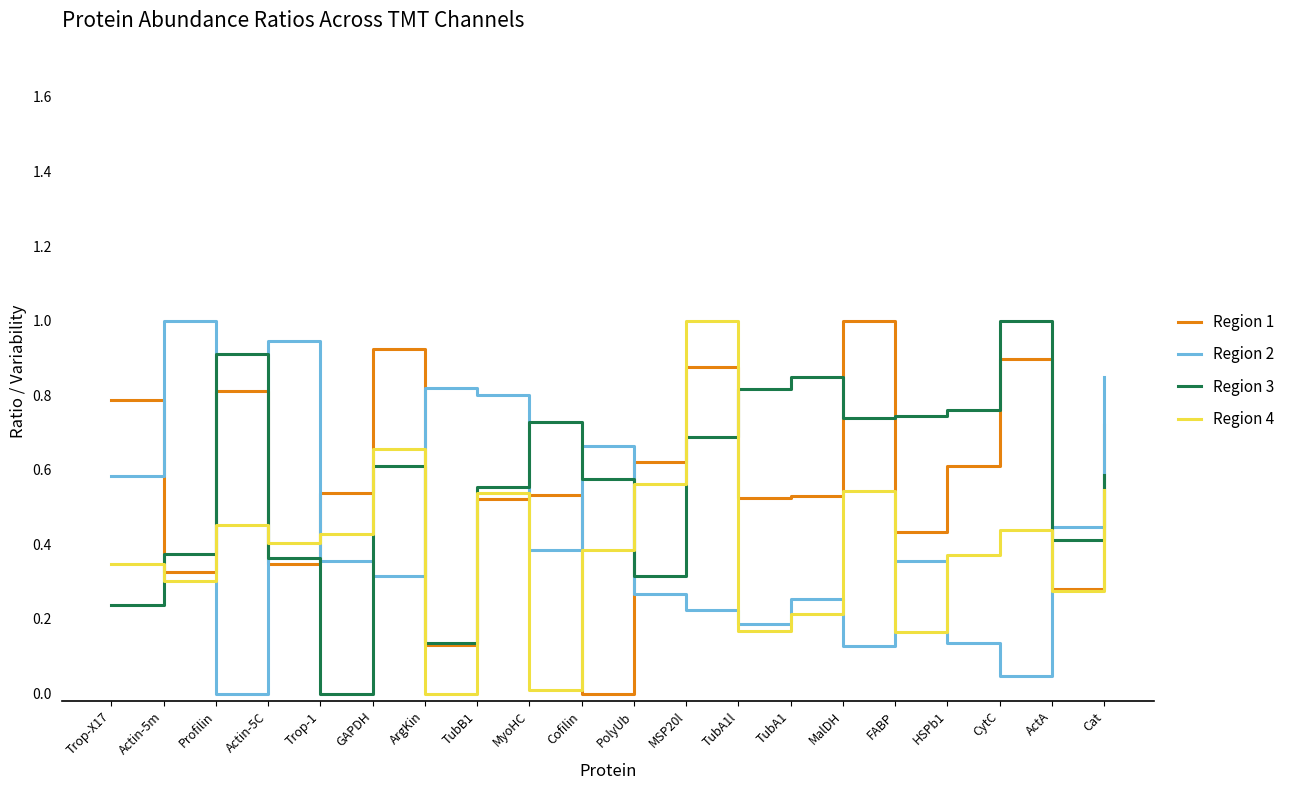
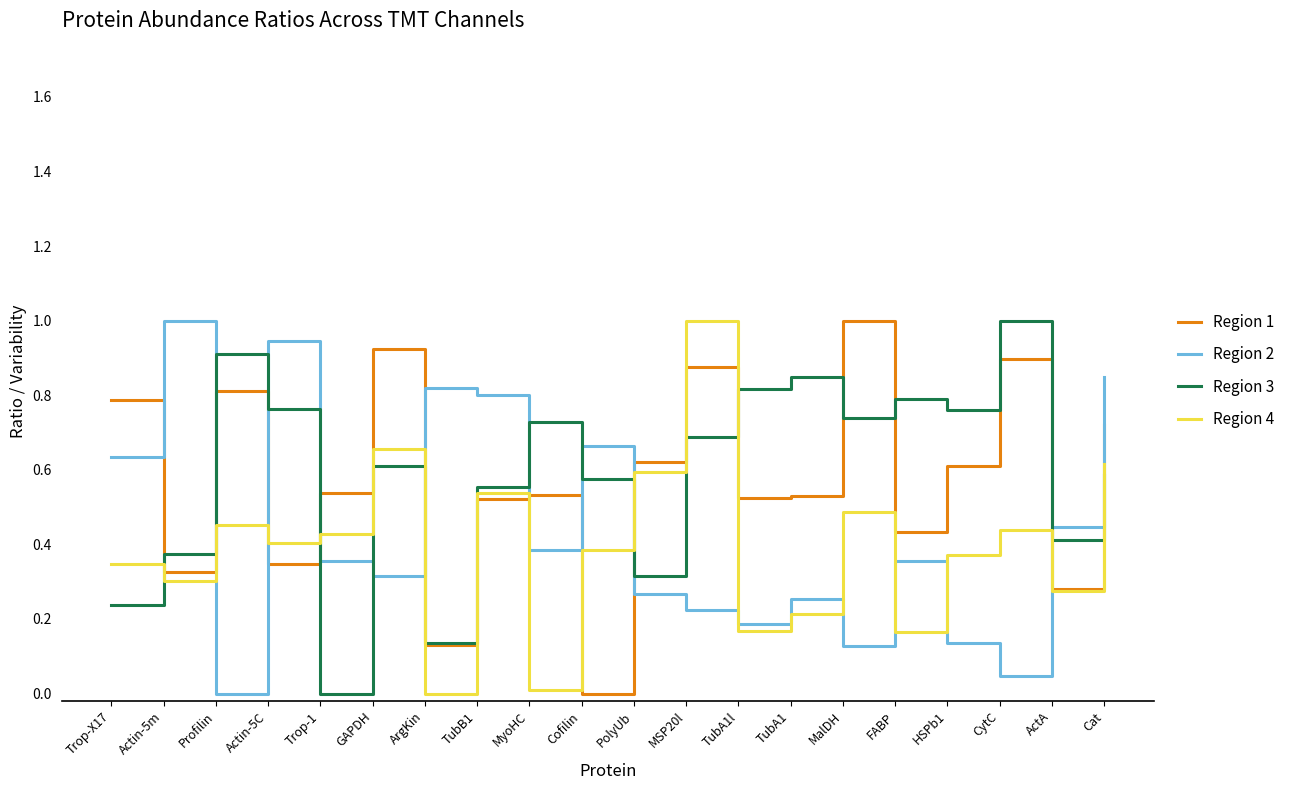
  {
    "Region 1": {
      "Trop-X17": 0.79,
      "Actin-5m": 0.33,
      "Profilin": 0.81,
      "Actin-5C": 0.35,
      "Trop-1": 0.54,
      "GAPDH": 0.93,
      "TubB1": 0.52,
      "MyoHC": 0.53,
      "Cofilin": 0.00,
      "PolyUb": 0.62,
      "MSP20l": 0.87,
      "TubA1l": 0.52,
      "TubA1": 0.53,
      "MalDH": 1.00,
      "FABP": 0.43,
      "HSPb1": 0.61,
      "CytC": 0.90,
      "Cat": 0.72
    },
    "Region 2": {
-     "Trop-X17": 0.58,
+     "Trop-X17": 0.63,
      "Actin-5m": 1.00,
      "Profilin": 0.00,
      "Actin-5C": 0.95,
      "Trop-1": 0.35,
      "GAPDH": 0.31,
      "ArgKin": 0.82,
      "TubB1": 0.80,
      "MyoHC": 0.38,
      "Cofilin": 0.66,
      "PolyUb": 0.27,
      "MSP20l": 0.22,
      "TubA1l": 0.19,
      "TubA1": 0.25,
      "MalDH": 0.13,
      "FABP": 0.36,
      "HSPb1": 0.14,
      "CytC": 0.05,
      "ActA": 0.45,
      "Cat": 0.85
    },
    "Region 3": {
      "Trop-X17": 0.24,
      "Actin-5m": 0.37,
      "Profilin": 0.91,
-     "Actin-5C": 0.36,
+     "Actin-5C": 0.76,
      "Trop-1": 0.00,
      "GAPDH": 0.61,
      "TubB1": 0.55,
      "MyoHC": 0.73,
      "Cofilin": 0.57,
      "PolyUb": 0.31,
      "MSP20l": 0.69,
      "TubA1l": 0.82,
      "TubA1": 0.85,
      "MalDH": 0.74,
-     "FABP": 0.74,
+     "FABP": 0.79,
      "HSPb1": 0.76,
      "CytC": 1.00,
      "ActA": 0.41,
      "Cat": 0.58
    },
    "Region 4": {
      "Trop-X17": 0.35,
      "Actin-5m": 0.30,
      "Profilin": 0.45,
      "Actin-5C": 0.40,
      "Trop-1": 0.43,
      "GAPDH": 0.66,
      "ArgKin": 0.00,
      "TubB1": 0.54,
      "MyoHC": 0.01,
      "Cofilin": 0.39,
-     "PolyUb": 0.56,
+     "PolyUb": 0.59,
      "MSP20l": 1.00,
      "TubA1l": 0.17,
      "TubA1": 0.21,
-     "MalDH": 0.54,
+     "MalDH": 0.49,
      "FABP": 0.17,
      "HSPb1": 0.37,
      "CytC": 0.44,
-     "Cat": 0.55
+     "Cat": 0.62
    }
  }
